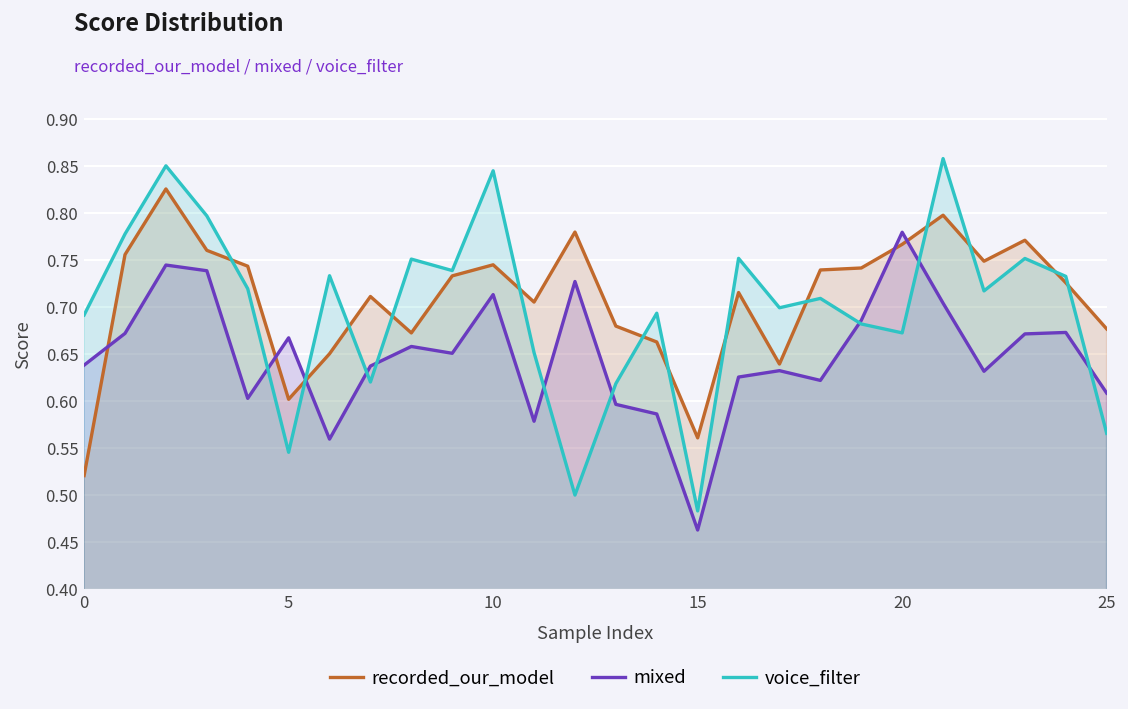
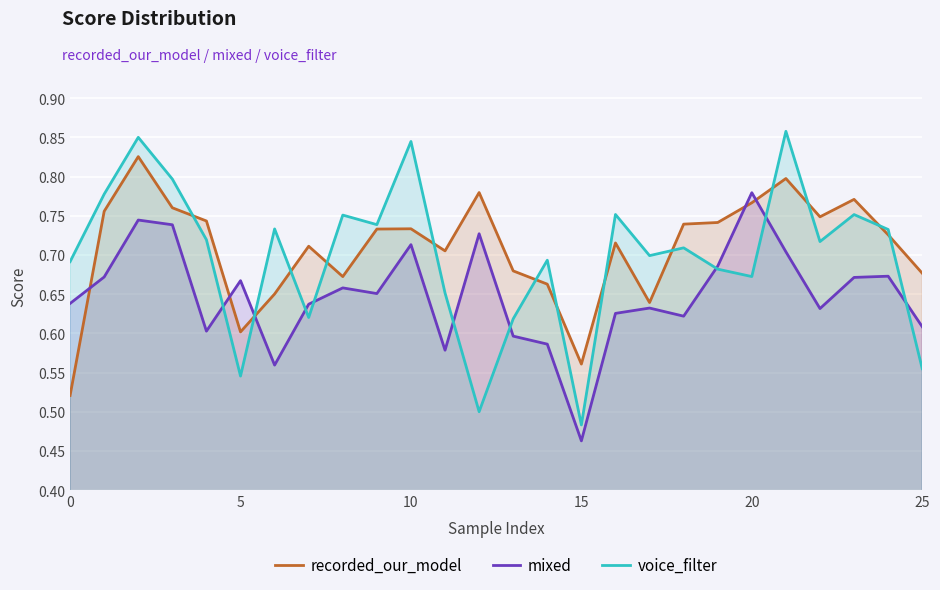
  {
    "recorded_our_model": {
      "0": 0.52,
      "5": 0.60,
-     "10": 0.74,
+     "10": 0.73,
      "15": 0.56,
      "20": 0.77,
      "25": 0.68
    },
    "mixed": {
      "0": 0.64,
      "5": 0.67,
      "10": 0.71,
      "15": 0.46,
      "20": 0.78,
      "25": 0.61
    },
    "voice_filter": {
      "0": 0.69,
      "5": 0.55,
      "10": 0.84,
      "15": 0.48,
      "20": 0.67,
-     "25": 0.57
+     "25": 0.55
    }
  }
